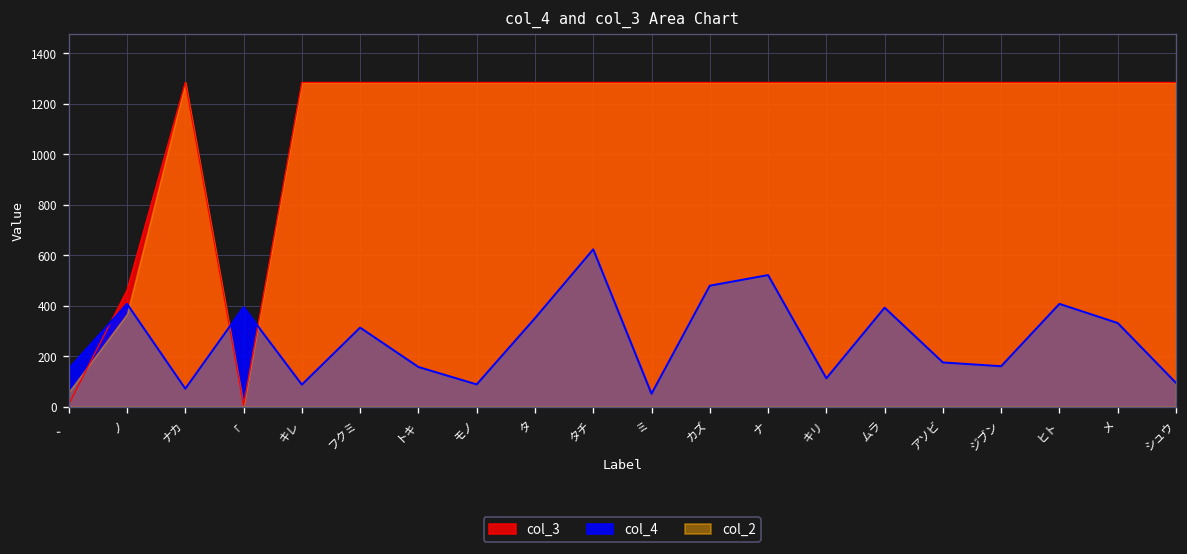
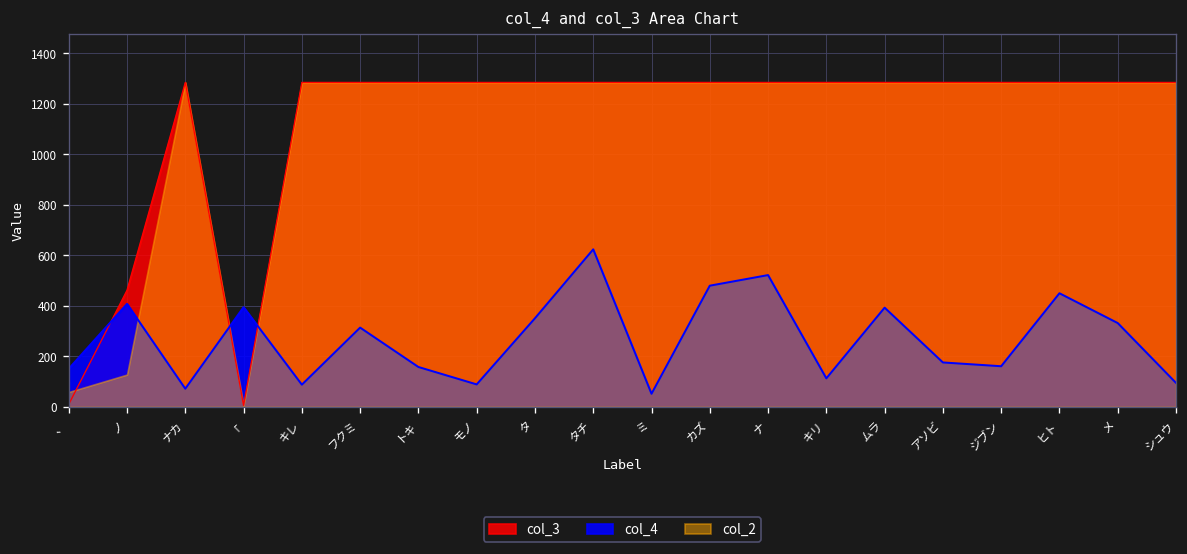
  {
    "col_3": {
      "、": 10,
      "ノ": 460
    },
    "col_4": {
      "、": 150,
      "ノ": 410,
      "ナカ": 70,
      "「": 400,
      "キレ": 90,
      "フクミ": 310,
      "トキ": 160,
      "モノ": 90,
      "タ": 350,
      "タチ": 620,
      "ミ": 50,
      "カズ": 480,
      "ナ": 520,
      "キリ": 110,
      "ムラ": 390,
      "アソビ": 180,
      "ジブン": 160,
-     "ヒト": 410,
+     "ヒト": 450,
      "メ": 330,
      "シュウ": 100
    },
    "col_2": {
      "、": 60,
-     "ノ": 370
+     "ノ": 130
    }
  }
